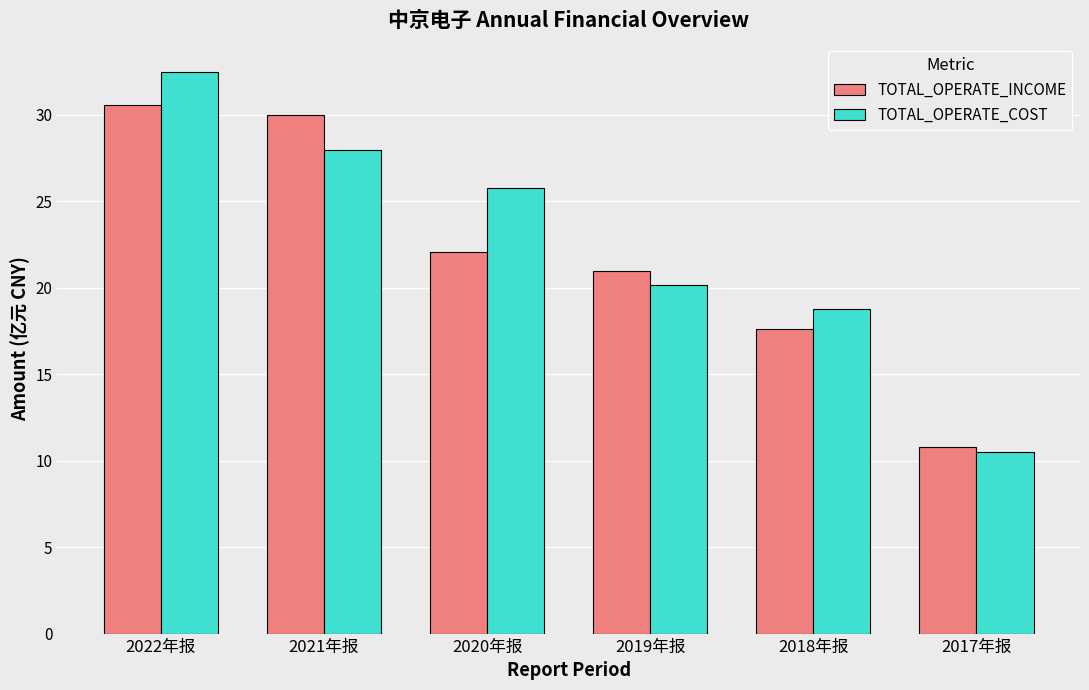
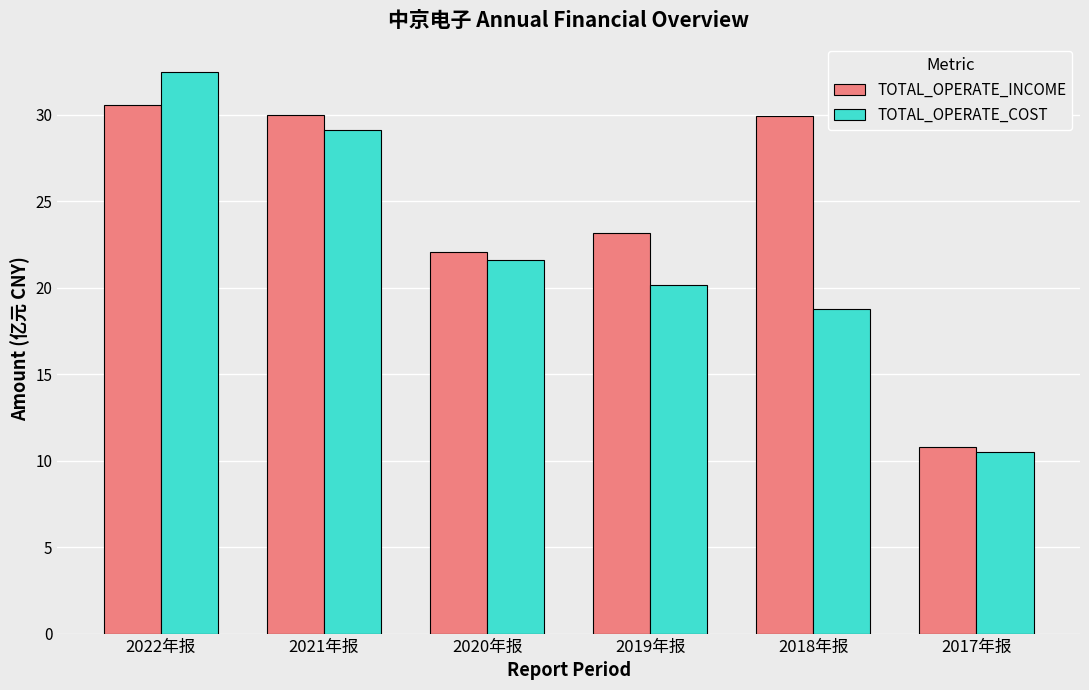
  {
    "TOTAL_OPERATE_INCOME": {
      "2022年报": 30.5,
      "2021年报": 30.0,
      "2020年报": 22.1,
-     "2019年报": 21.0,
-     "2018年报": 17.6,
+     "2019年报": 23.2,
+     "2018年报": 29.9,
      "2017年报": 10.8
    },
    "TOTAL_OPERATE_COST": {
      "2022年报": 32.5,
-     "2021年报": 27.9,
-     "2020年报": 25.8,
+     "2021年报": 29.1,
+     "2020年报": 21.6,
      "2019年报": 20.2,
      "2018年报": 18.8,
      "2017年报": 10.5
    }
  }
